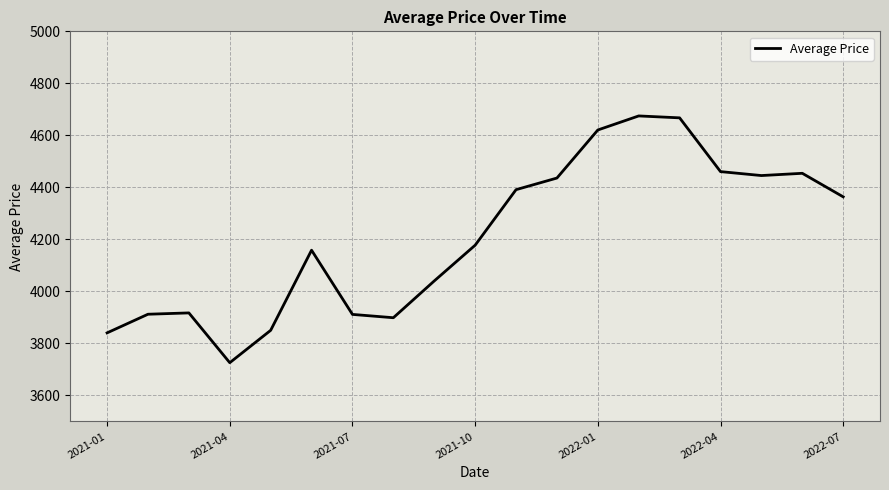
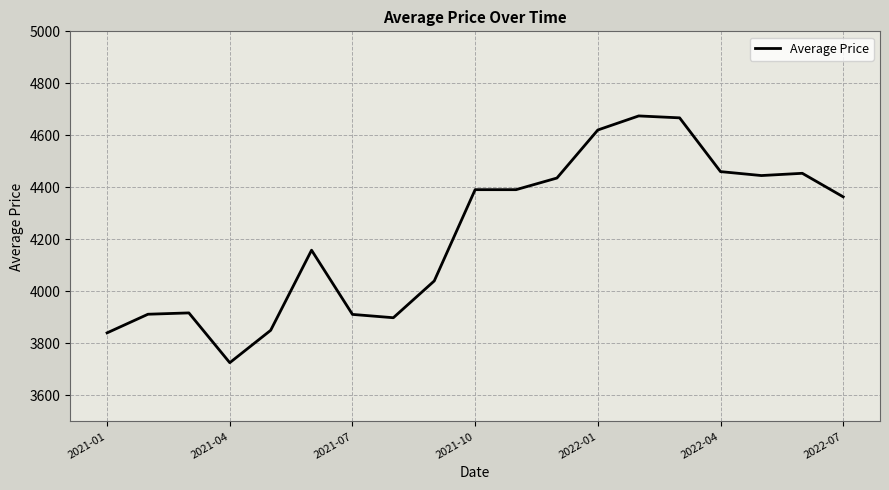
  {
    "2021-01": 3840,
    "2021-04": 3730,
    "2021-07": 3910,
-   "2021-10": 4180,
+   "2021-10": 4390,
    "2022-01": 4620,
    "2022-04": 4460,
    "2022-07": 4360
  }
